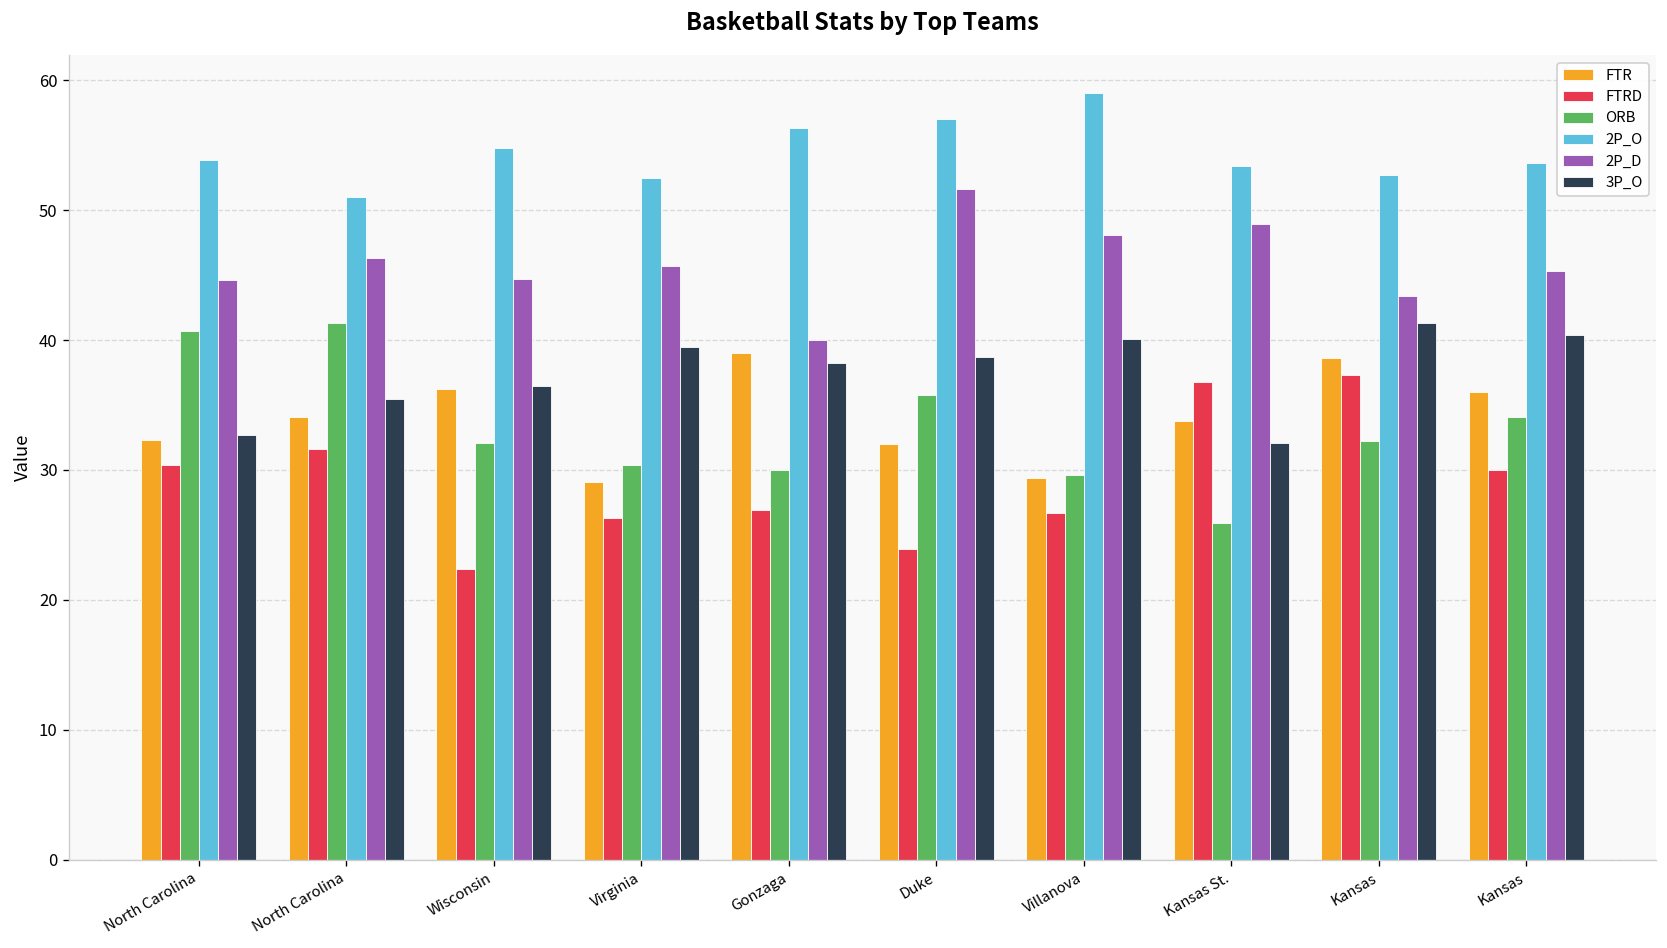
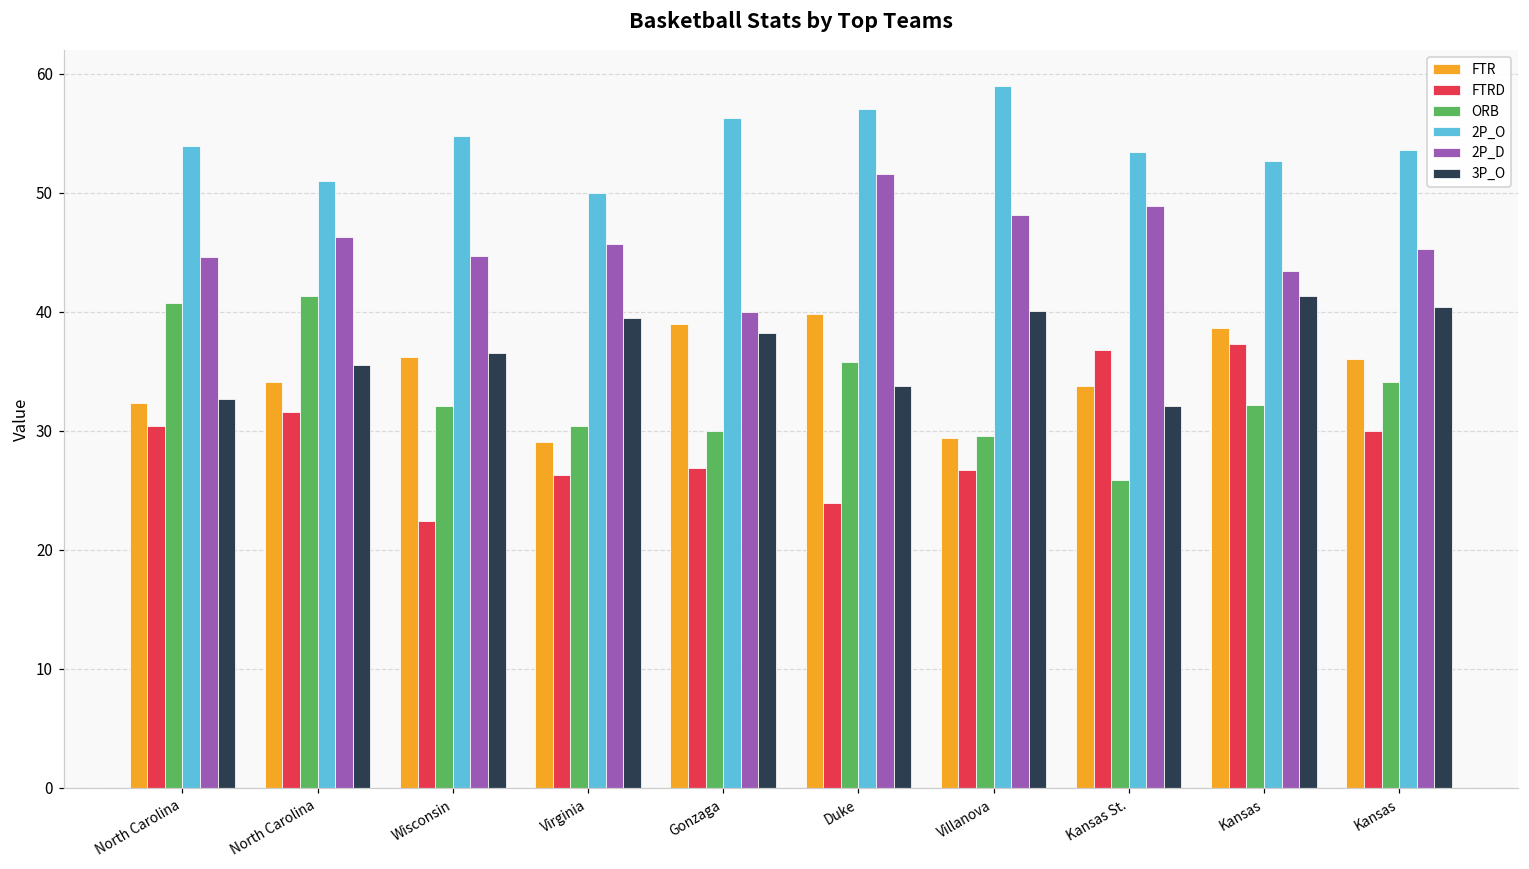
  {
    "FTR": {
      "Wisconsin": 36.2,
      "Virginia": 29.1,
      "Gonzaga": 39.0,
-     "Duke": 32.0,
+     "Duke": 39.8,
      "Villanova": 29.4,
      "Kansas St.": 33.8
    },
    "FTRD": {
      "Wisconsin": 22.4,
      "Virginia": 26.3,
      "Gonzaga": 26.9,
      "Duke": 23.9,
      "Villanova": 26.7,
      "Kansas St.": 36.8
    },
    "ORB": {
      "Wisconsin": 32.1,
      "Virginia": 30.4,
      "Gonzaga": 30.0,
      "Duke": 35.8,
      "Villanova": 29.6,
      "Kansas St.": 25.9
    },
    "2P_O": {
      "Wisconsin": 54.8,
-     "Virginia": 52.5,
+     "Virginia": 50.0,
      "Gonzaga": 56.3,
      "Duke": 57.0,
      "Villanova": 59.0,
      "Kansas St.": 53.4
    },
    "2P_D": {
      "Wisconsin": 44.7,
      "Virginia": 45.7,
      "Gonzaga": 40.0,
      "Duke": 51.6,
      "Villanova": 48.1,
      "Kansas St.": 48.9
    },
    "3P_O": {
      "Wisconsin": 36.5,
      "Virginia": 39.5,
      "Gonzaga": 38.2,
-     "Duke": 38.7,
+     "Duke": 33.8,
      "Villanova": 40.1,
      "Kansas St.": 32.1
    }
  }
